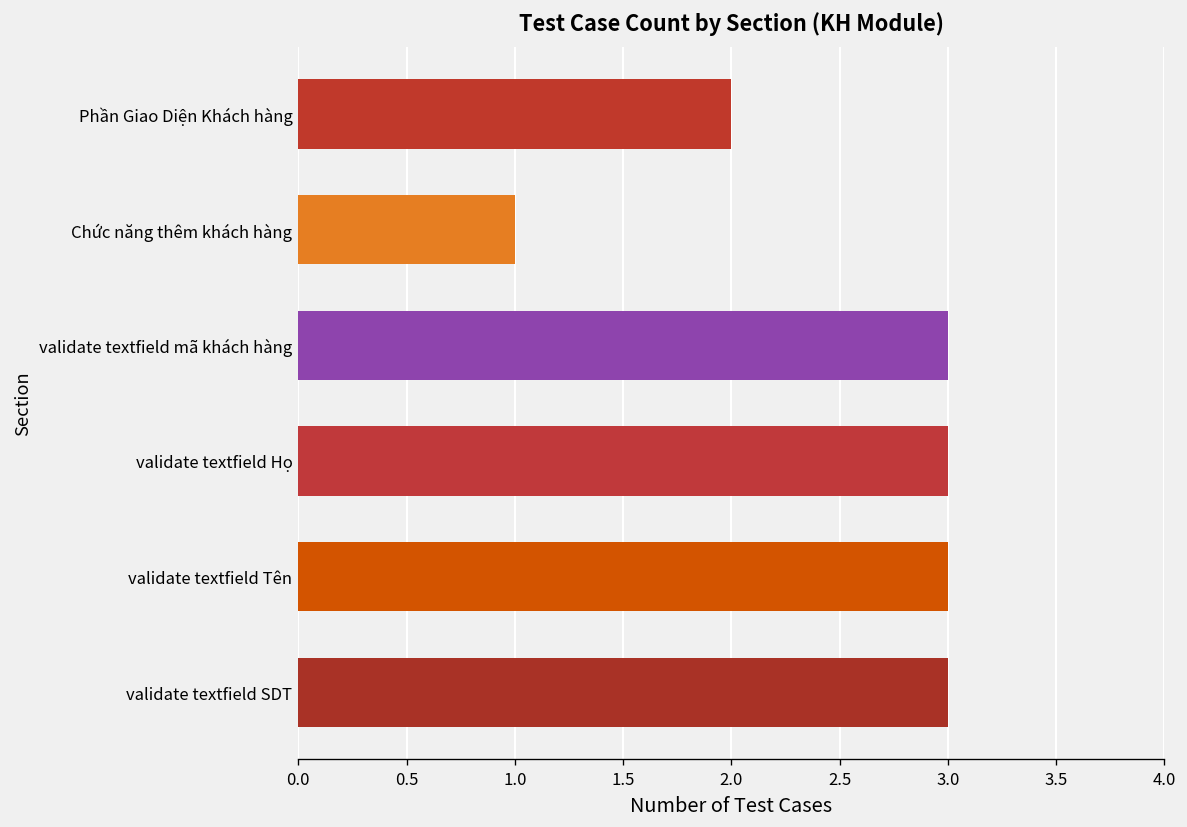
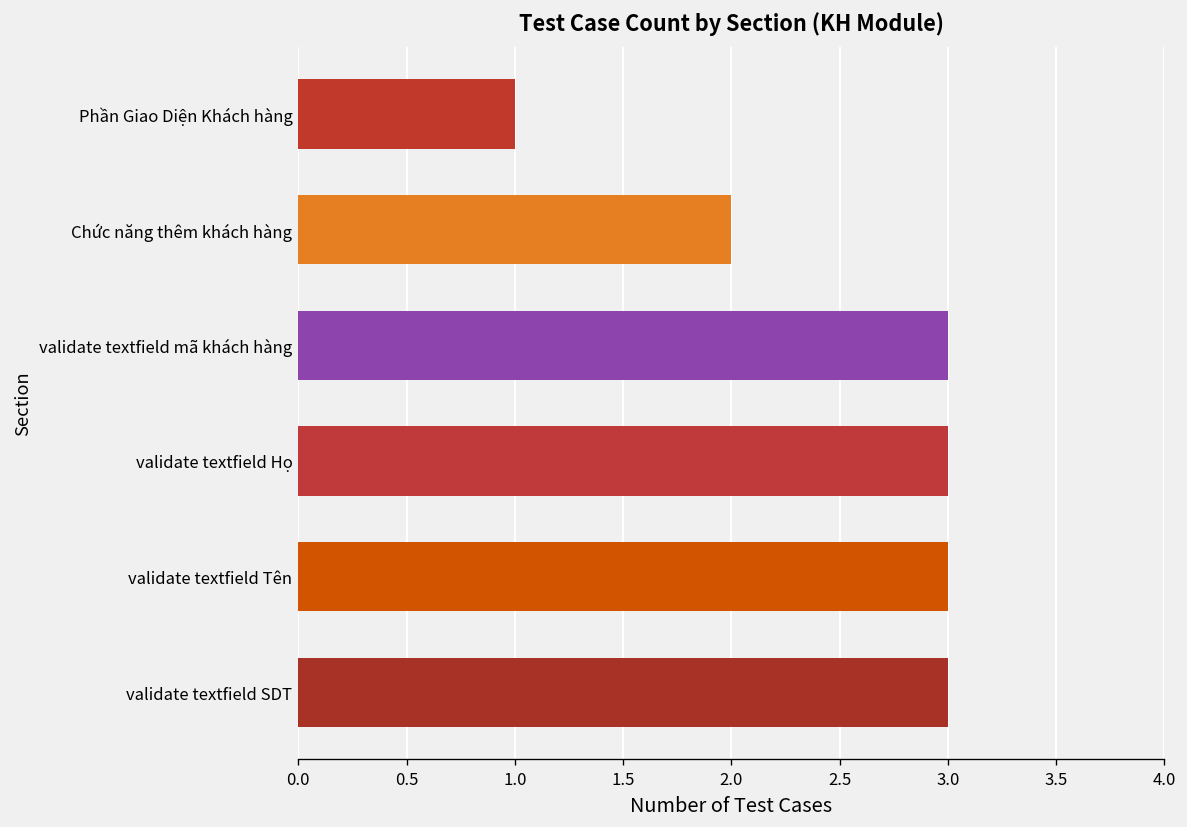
  {
-   "Phần Giao Diện Khách hàng": 2,
-   "Chức năng thêm khách hàng": 1,
+   "Phần Giao Diện Khách hàng": 1,
+   "Chức năng thêm khách hàng": 2,
    "validate textfield mã khách hàng": 3,
    "validate textfield Họ": 3,
    "validate textfield Tên": 3,
    "validate textfield SDT": 3
  }
